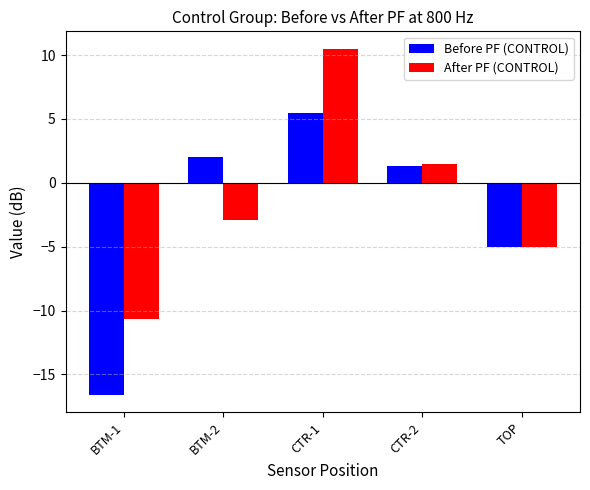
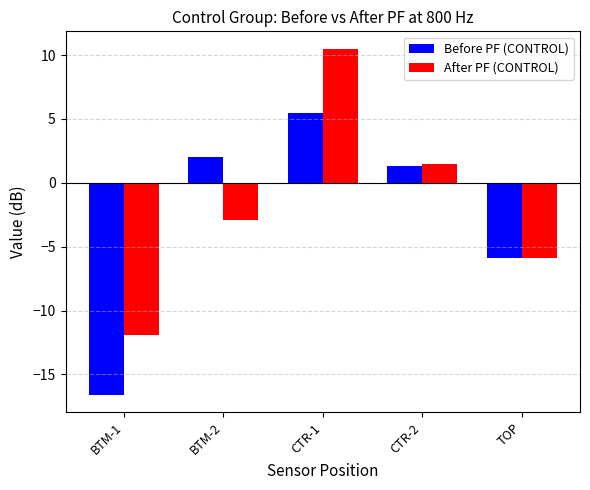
  {
    "Before PF (CONTROL)": {
      "BTM-1": -16.6,
      "BTM-2": 2.0,
      "CTR-1": 5.5,
      "CTR-2": 1.3,
-     "TOP": -5.0
+     "TOP": -5.9
    },
    "After PF (CONTROL)": {
-     "BTM-1": -10.7,
+     "BTM-1": -11.9,
      "BTM-2": -2.9,
      "CTR-1": 10.5,
      "CTR-2": 1.5,
-     "TOP": -5.0
+     "TOP": -5.9
    }
  }
